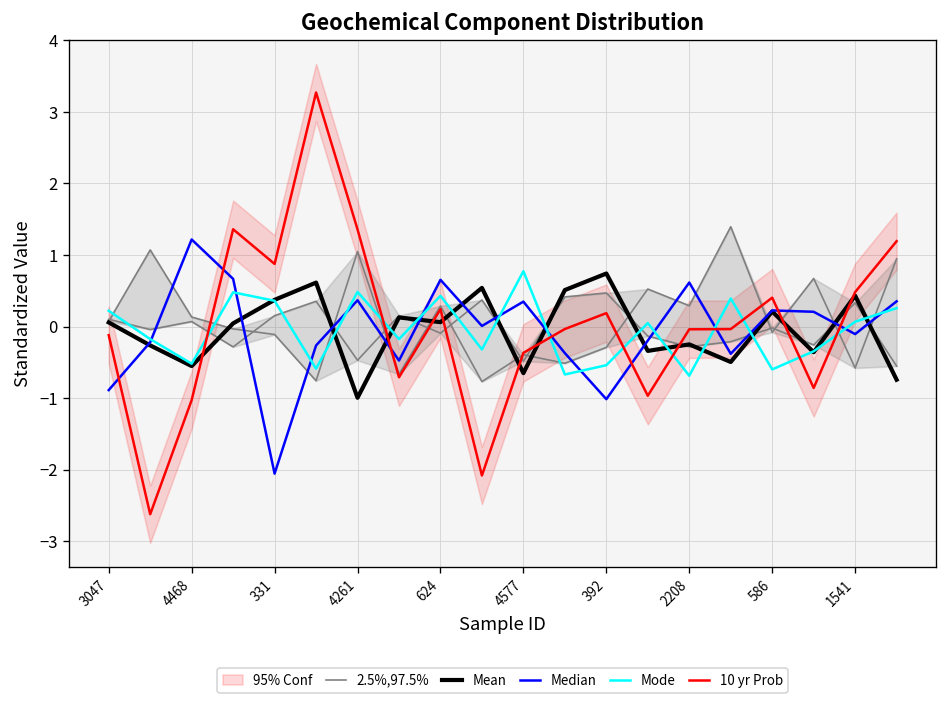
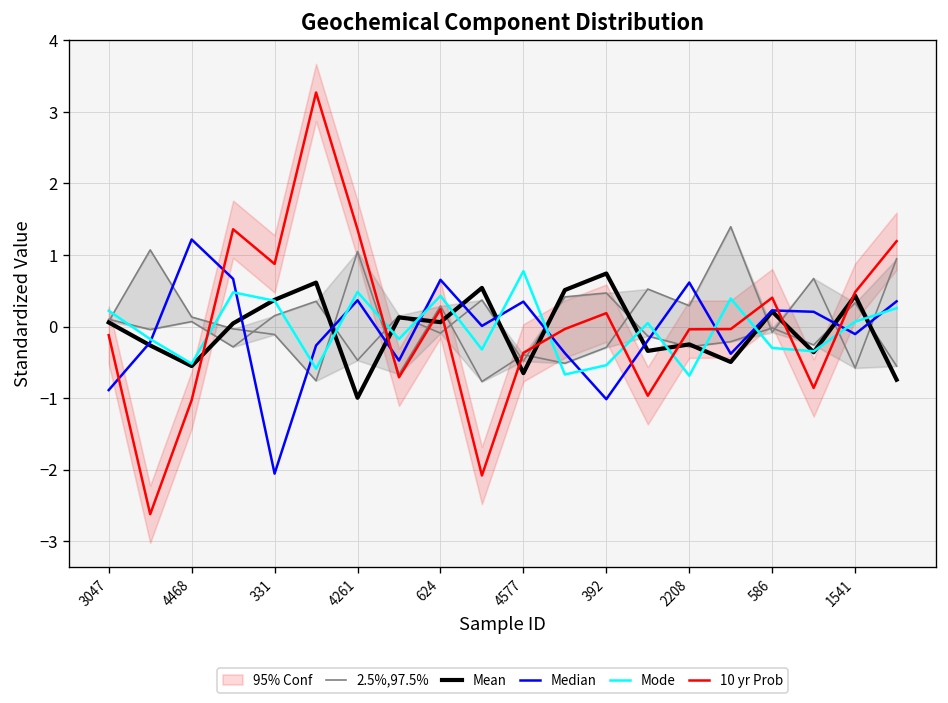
  {
    "Mean": {
      "4261": -1.0,
      "624": 0.1,
      "4577": -0.7,
      "392": 0.7,
      "1541": 0.4
    },
    "Median": {
      "3047": -0.9,
      "4468": 1.2,
      "331": -2.1,
      "4261": 0.4,
      "4577": 0.3,
      "392": -1.0,
      "2208": 0.6,
      "1541": -0.1
    },
    "Mode": {
      "3047": 0.2,
      "4261": 0.5,
      "624": 0.4,
      "4577": 0.8,
      "392": -0.5,
      "2208": -0.7,
-     "586": -0.6,
+     "586": -0.3,
      "1541": 0.1
    }
  }
